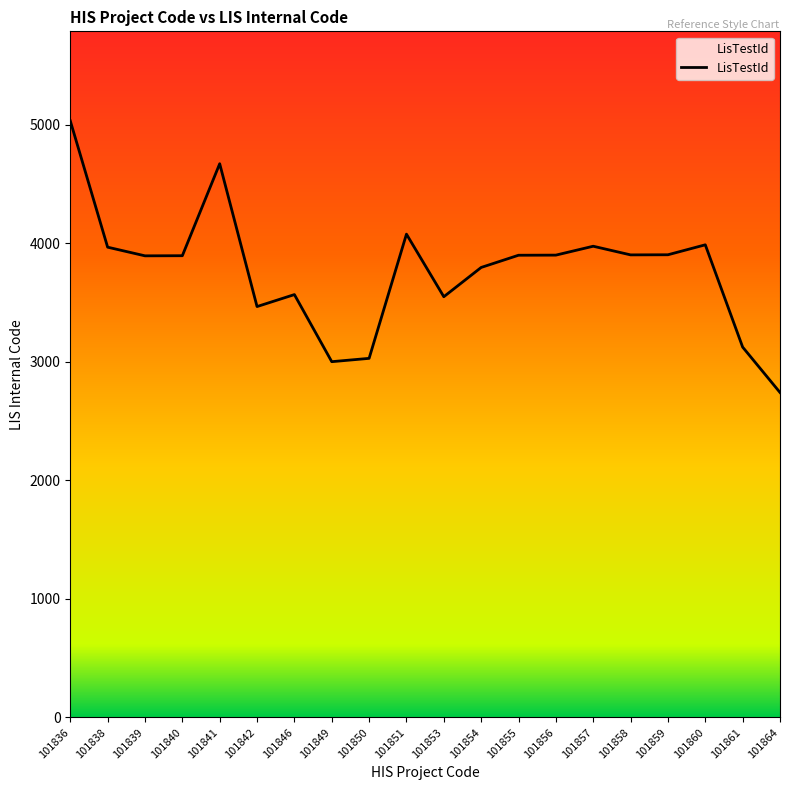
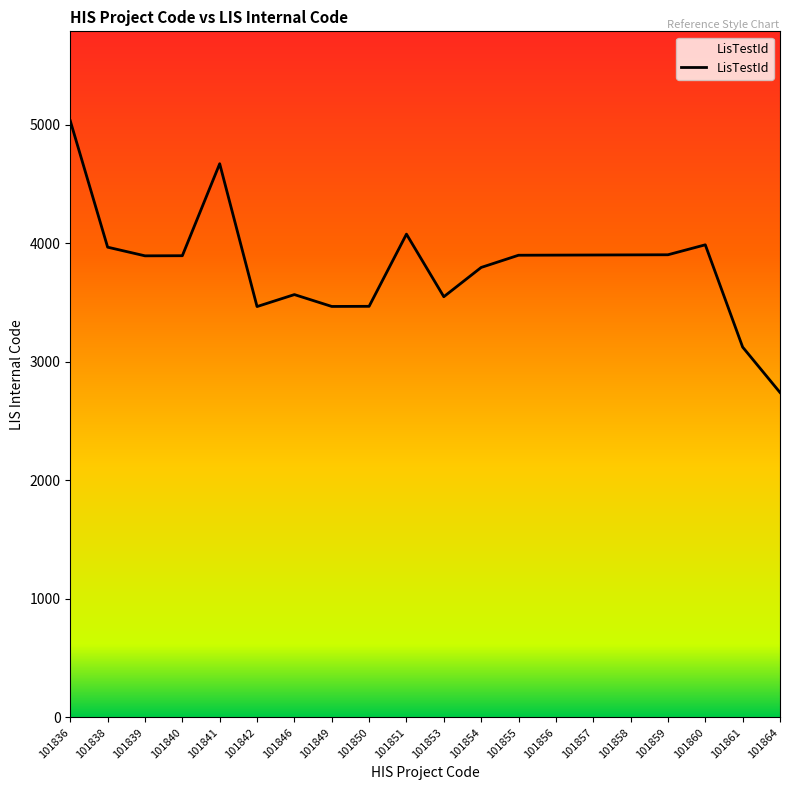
  {
    "101836": 5030,
    "101838": 3970,
    "101839": 3900,
    "101840": 3900,
    "101841": 4670,
    "101842": 3470,
    "101846": 3570,
-   "101849": 3000,
-   "101850": 3030,
+   "101849": 3470,
+   "101850": 3470,
    "101851": 4080,
    "101853": 3550,
    "101854": 3800,
    "101855": 3900,
    "101856": 3900,
-   "101857": 3980,
+   "101857": 3900,
    "101858": 3900,
    "101859": 3900,
    "101860": 3990,
    "101861": 3130,
    "101864": 2740
  }
